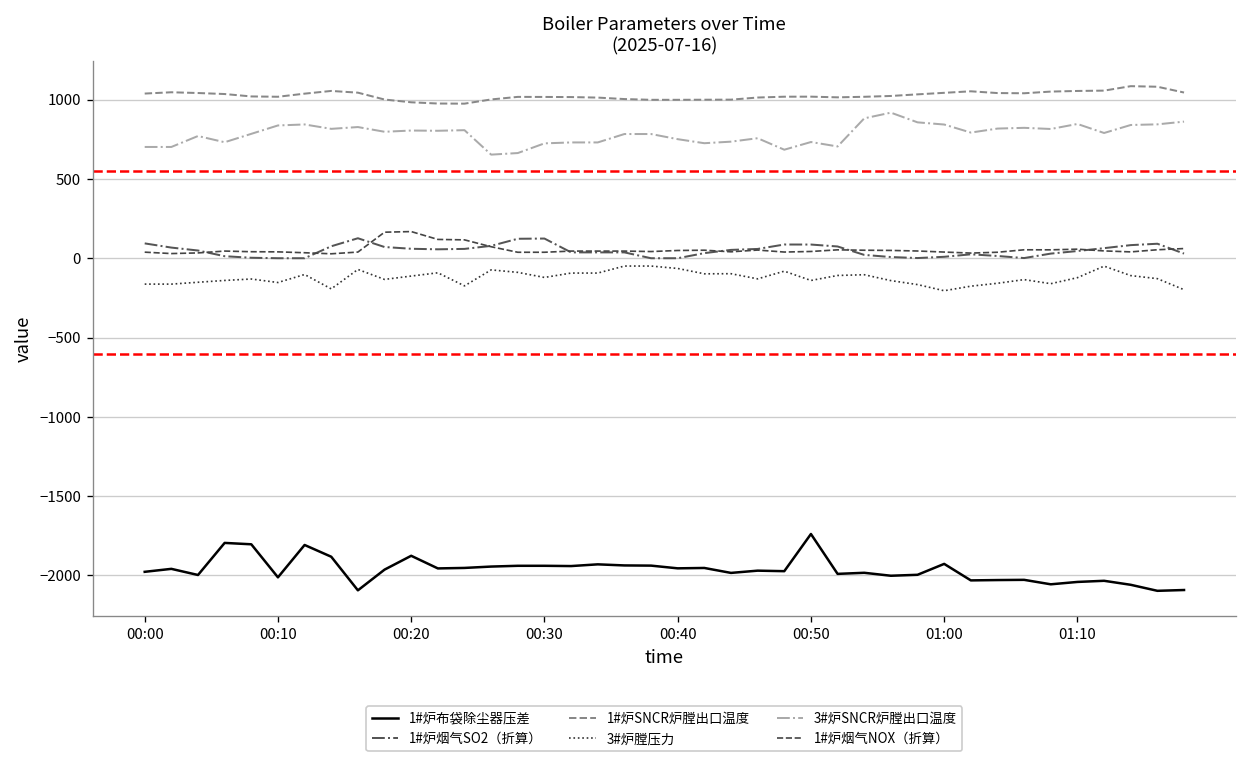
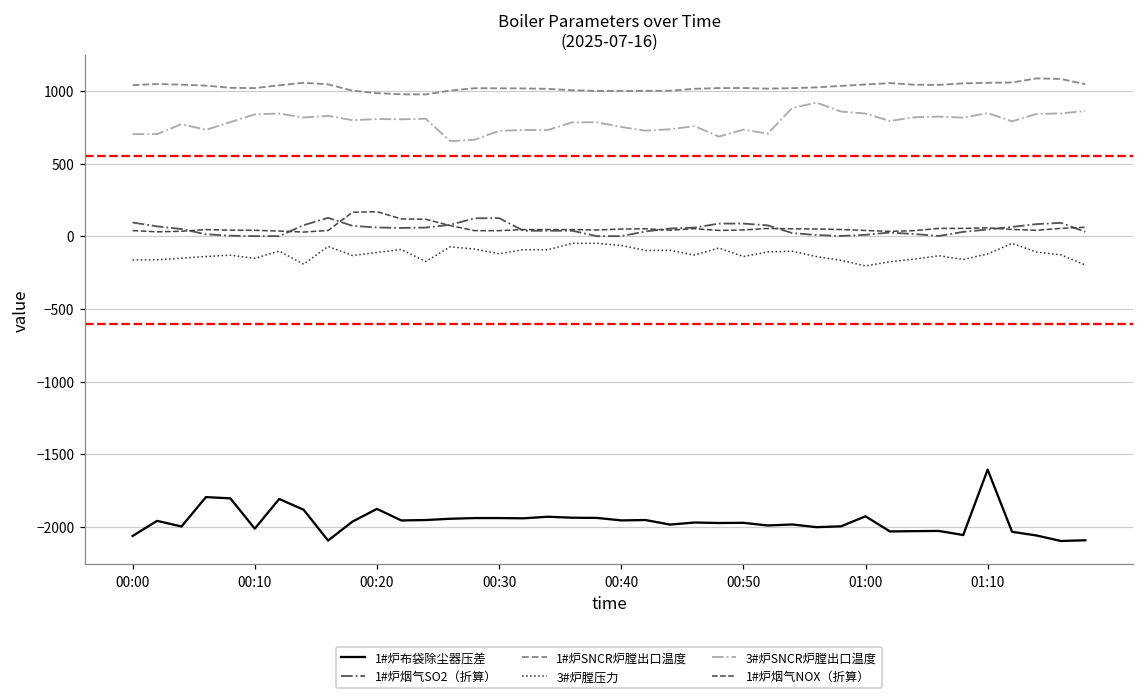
  {
    "1#炉布袋除尘器压差": {
-     "00:00": -1980,
+     "00:00": -2060,
      "00:10": -2010,
      "00:20": -1880,
      "00:30": -1940,
      "00:40": -1960,
-     "00:50": -1740,
+     "00:50": -1970,
      "01:00": -1930,
-     "01:10": -2040
+     "01:10": -1610
    }
  }
